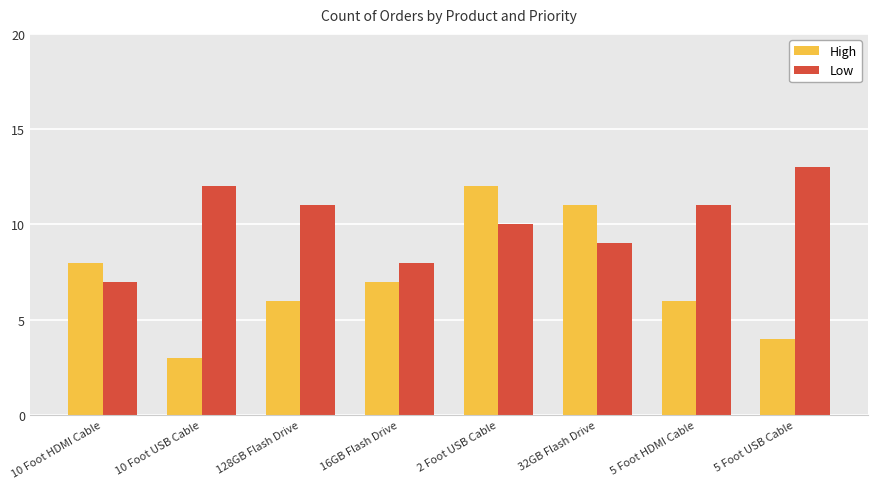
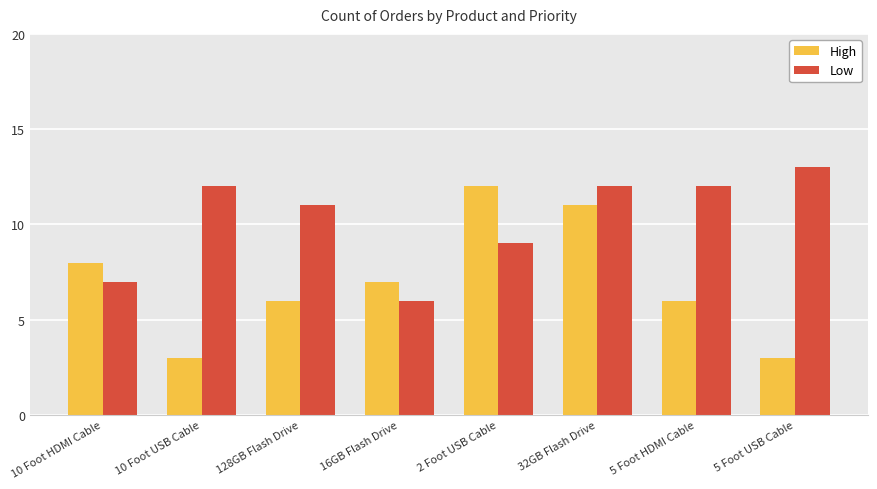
  {
    "High": {
      "10 Foot HDMI Cable": 8,
      "10 Foot USB Cable": 3,
      "128GB Flash Drive": 6,
      "16GB Flash Drive": 7,
      "2 Foot USB Cable": 12,
      "32GB Flash Drive": 11,
      "5 Foot HDMI Cable": 6,
-     "5 Foot USB Cable": 4
+     "5 Foot USB Cable": 3
    },
    "Low": {
      "10 Foot HDMI Cable": 7,
      "10 Foot USB Cable": 12,
      "128GB Flash Drive": 11,
-     "16GB Flash Drive": 8,
-     "2 Foot USB Cable": 10,
-     "32GB Flash Drive": 9,
-     "5 Foot HDMI Cable": 11,
+     "16GB Flash Drive": 6,
+     "2 Foot USB Cable": 9,
+     "32GB Flash Drive": 12,
+     "5 Foot HDMI Cable": 12,
      "5 Foot USB Cable": 13
    }
  }
